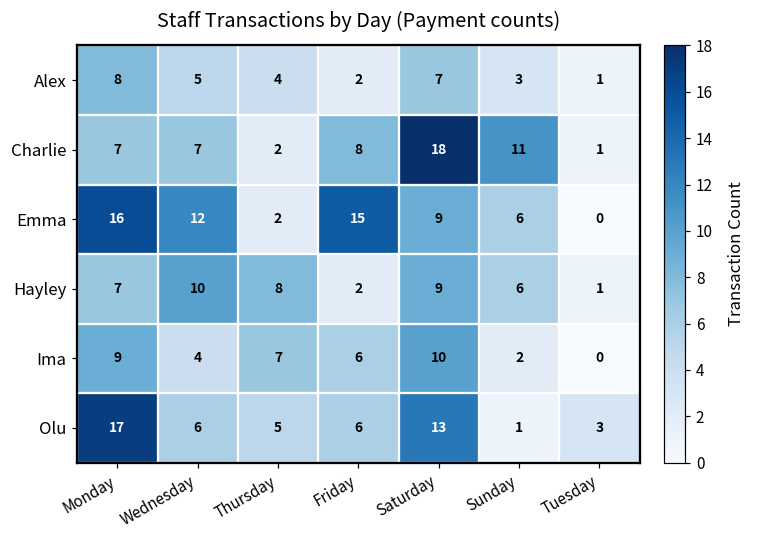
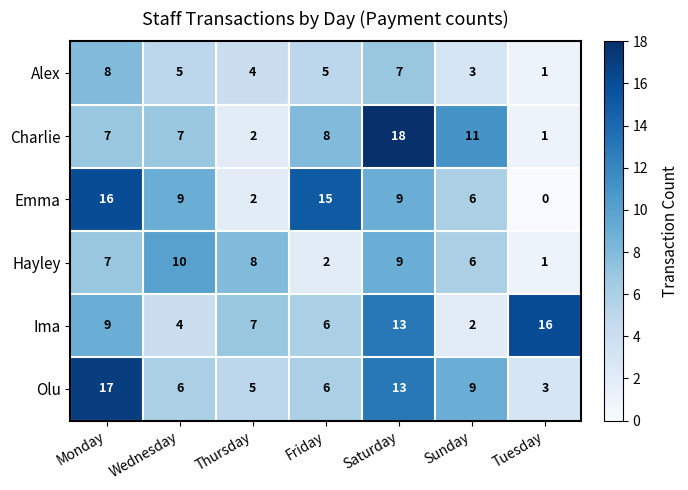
  {
    "Alex": {
      "Monday": 8,
      "Wednesday": 5,
      "Thursday": 4,
-     "Friday": 2,
+     "Friday": 5,
      "Saturday": 7,
      "Sunday": 3,
      "Tuesday": 1
    },
    "Charlie": {
      "Monday": 7,
      "Wednesday": 7,
      "Thursday": 2,
      "Friday": 8,
      "Saturday": 18,
      "Sunday": 11,
      "Tuesday": 1
    },
    "Emma": {
      "Monday": 16,
-     "Wednesday": 12,
+     "Wednesday": 9,
      "Thursday": 2,
      "Friday": 15,
      "Saturday": 9,
      "Sunday": 6,
      "Tuesday": 0
    },
    "Hayley": {
      "Monday": 7,
      "Wednesday": 10,
      "Thursday": 8,
      "Friday": 2,
      "Saturday": 9,
      "Sunday": 6,
      "Tuesday": 1
    },
    "Ima": {
      "Monday": 9,
      "Wednesday": 4,
      "Thursday": 7,
      "Friday": 6,
-     "Saturday": 10,
+     "Saturday": 13,
      "Sunday": 2,
-     "Tuesday": 0
+     "Tuesday": 16
    },
    "Olu": {
      "Monday": 17,
      "Wednesday": 6,
      "Thursday": 5,
      "Friday": 6,
      "Saturday": 13,
-     "Sunday": 1,
+     "Sunday": 9,
      "Tuesday": 3
    }
  }
